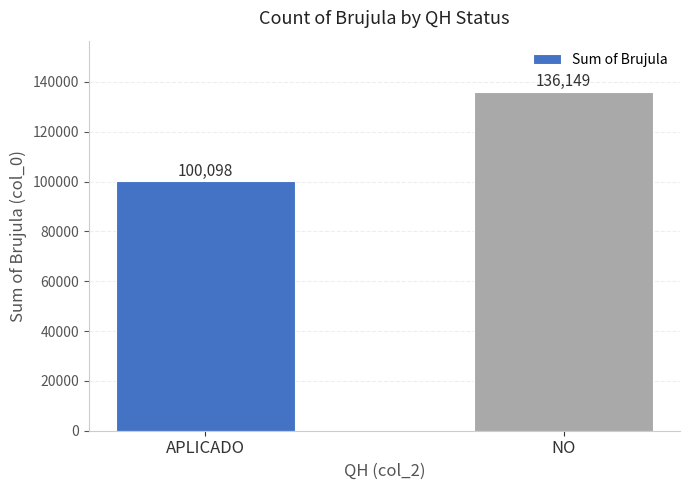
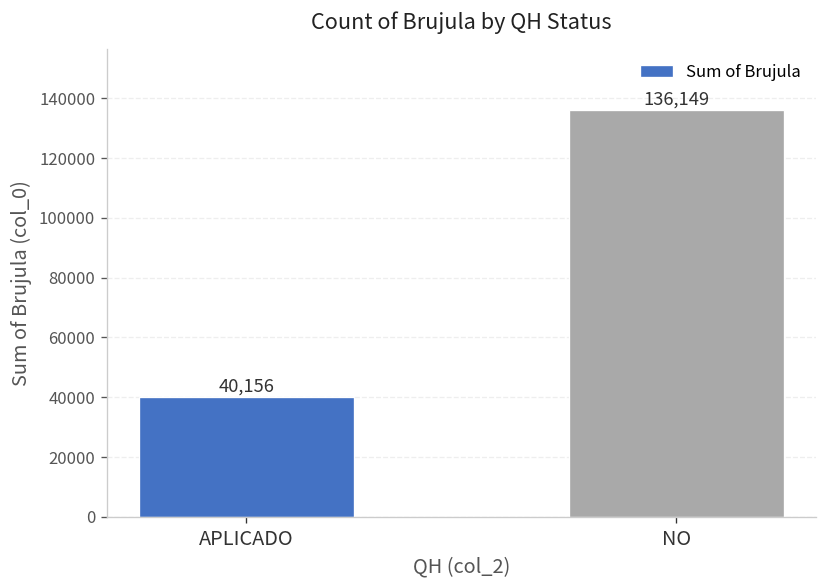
  {
-   "APLICADO": "100,098",
+   "APLICADO": "40,156",
    "NO": "136,149"
  }
